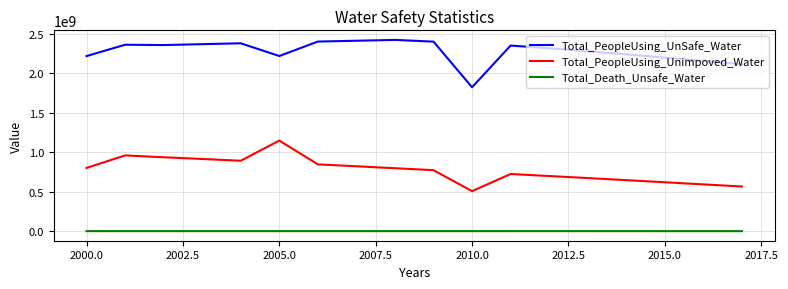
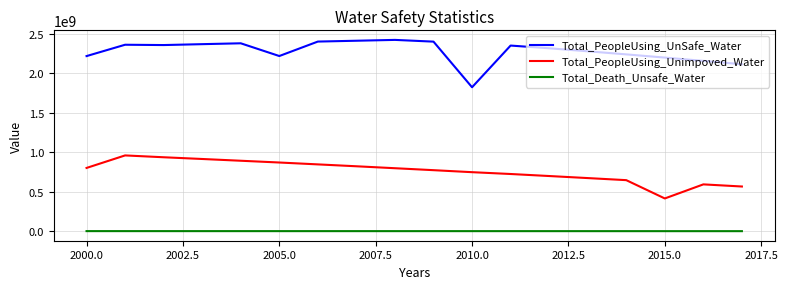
  {
    "Total_PeopleUsing_UnSafe_Water": {
      "2000.0": 2200000000,
      "2005.0": 2200000000,
      "2010.0": 1800000000
    },
    "Total_PeopleUsing_Unimpoved_Water": {
      "2000.0": 800000000,
-     "2005.0": 1100000000,
-     "2010.0": 500000000,
-     "2015.0": 600000000
+     "2005.0": 900000000,
+     "2010.0": 700000000,
+     "2015.0": 400000000
    },
    "Total_Death_Unsafe_Water": {
      "2000.0": 0,
      "2005.0": 0,
      "2010.0": 0,
      "2015.0": 0
    }
  }
